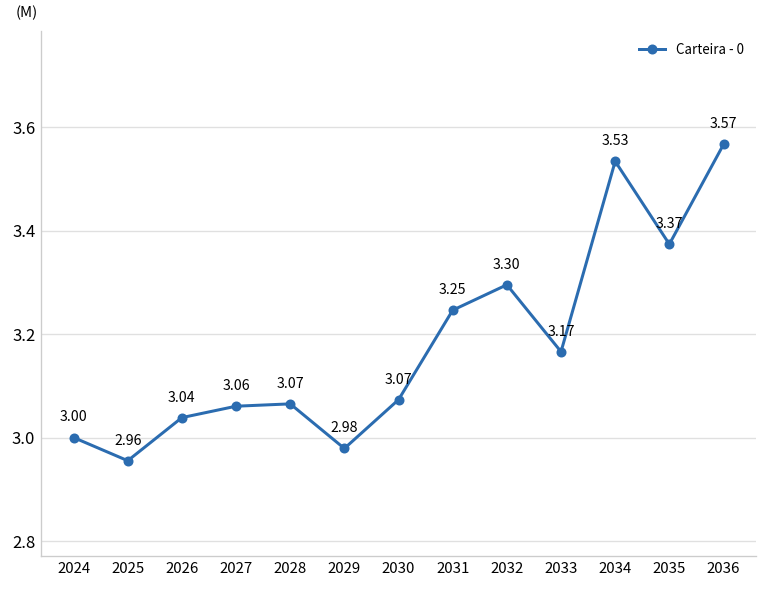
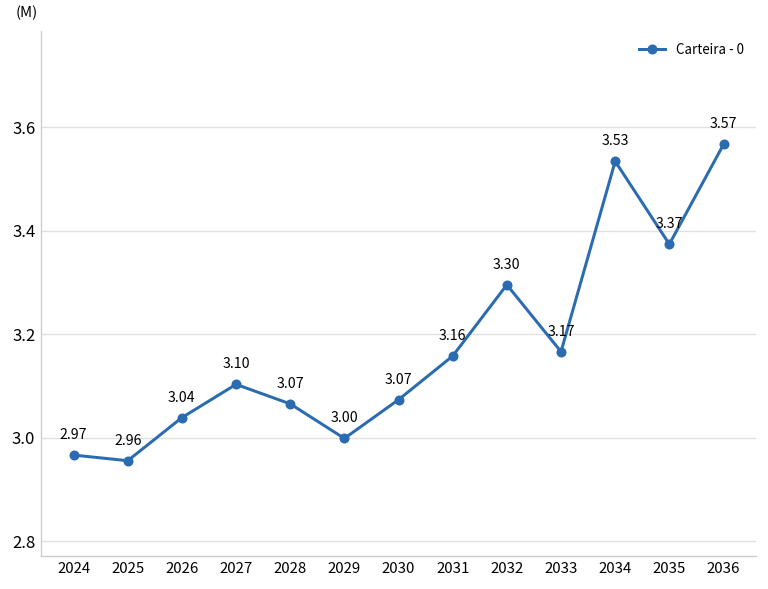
  {
-   "2024": 3.00,
+   "2024": 2.97,
    "2025": 2.96,
    "2026": 3.04,
-   "2027": 3.06,
+   "2027": 3.10,
    "2028": 3.07,
-   "2029": 2.98,
+   "2029": 3.00,
    "2030": 3.07,
-   "2031": 3.25,
+   "2031": 3.16,
    "2032": 3.30,
    "2033": 3.17,
    "2034": 3.53,
    "2035": 3.37,
    "2036": 3.57
  }
